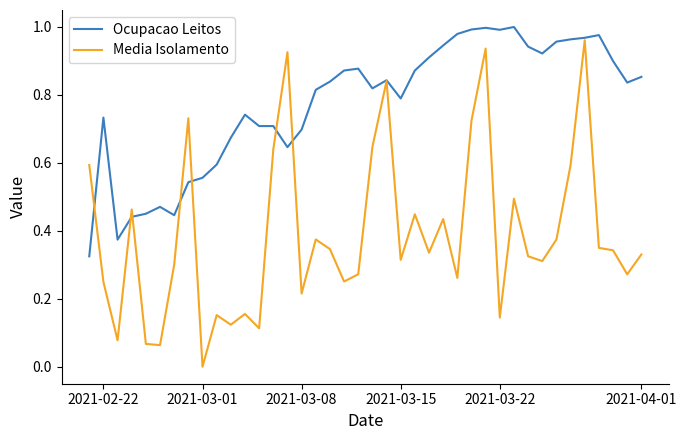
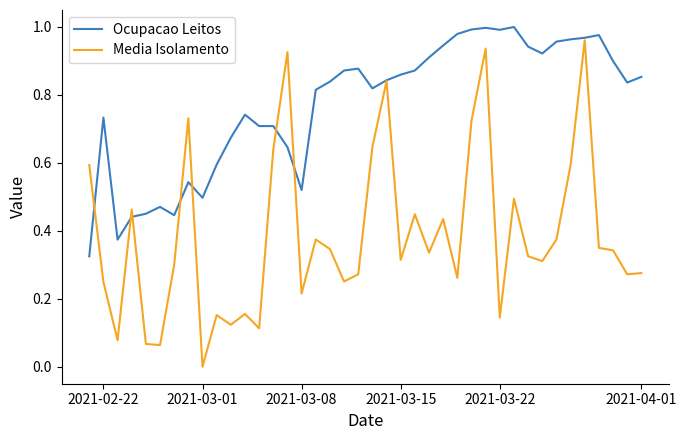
  {
    "Ocupacao Leitos": {
      "2021-02-22": 0.73,
-     "2021-03-01": 0.56,
-     "2021-03-08": 0.70,
-     "2021-03-15": 0.79,
+     "2021-03-01": 0.50,
+     "2021-03-08": 0.52,
+     "2021-03-15": 0.86,
      "2021-03-22": 0.99,
      "2021-04-01": 0.85
    },
    "Media Isolamento": {
      "2021-02-22": 0.25,
      "2021-03-01": 0.00,
      "2021-03-08": 0.22,
      "2021-03-15": 0.31,
      "2021-03-22": 0.14,
-     "2021-04-01": 0.33
+     "2021-04-01": 0.28
    }
  }
